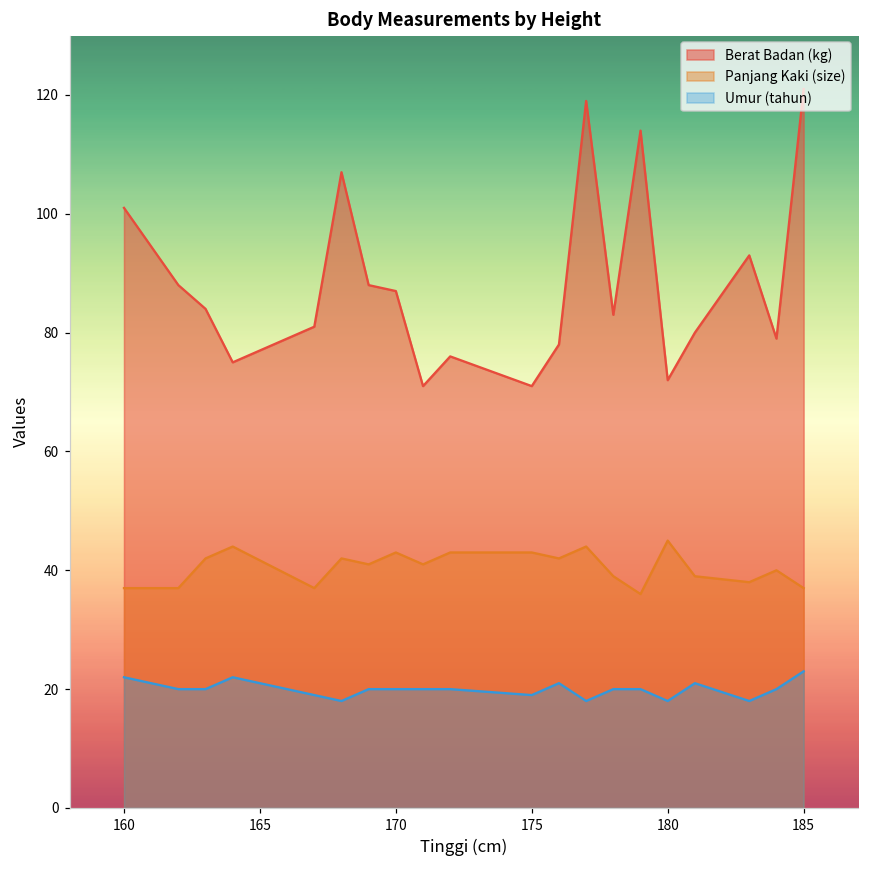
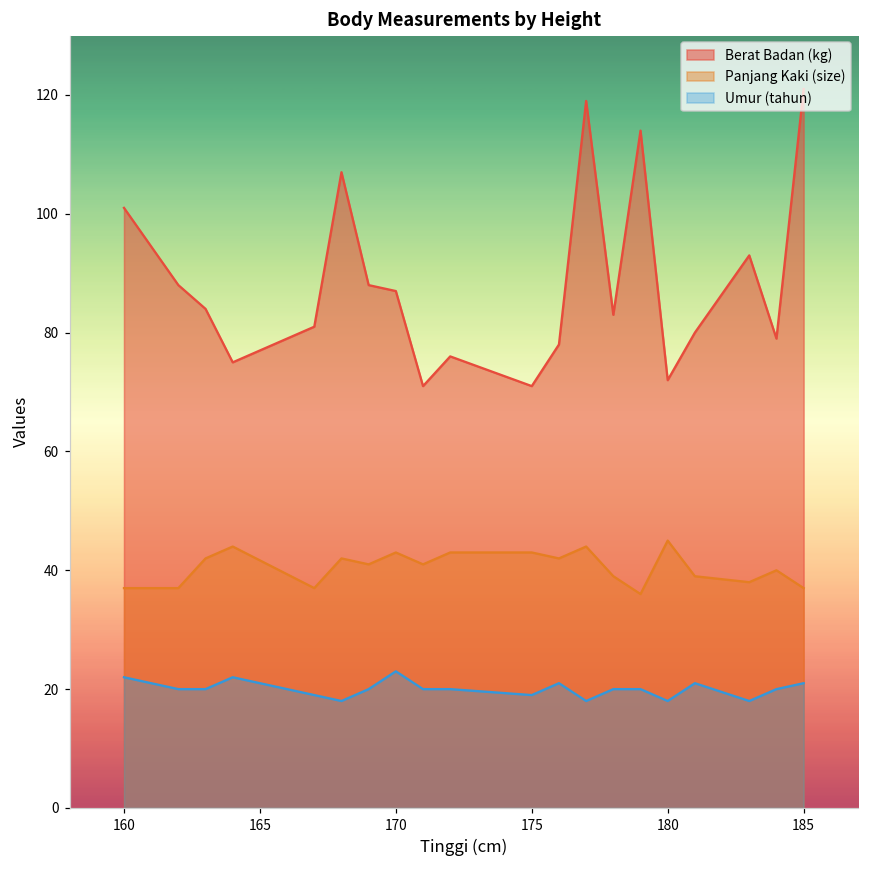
  {
    "Umur (tahun)": {
      "160": 22,
-     "170": 20,
+     "170": 23,
      "175": 19,
      "180": 18,
-     "185": 23
+     "185": 21
    }
  }
